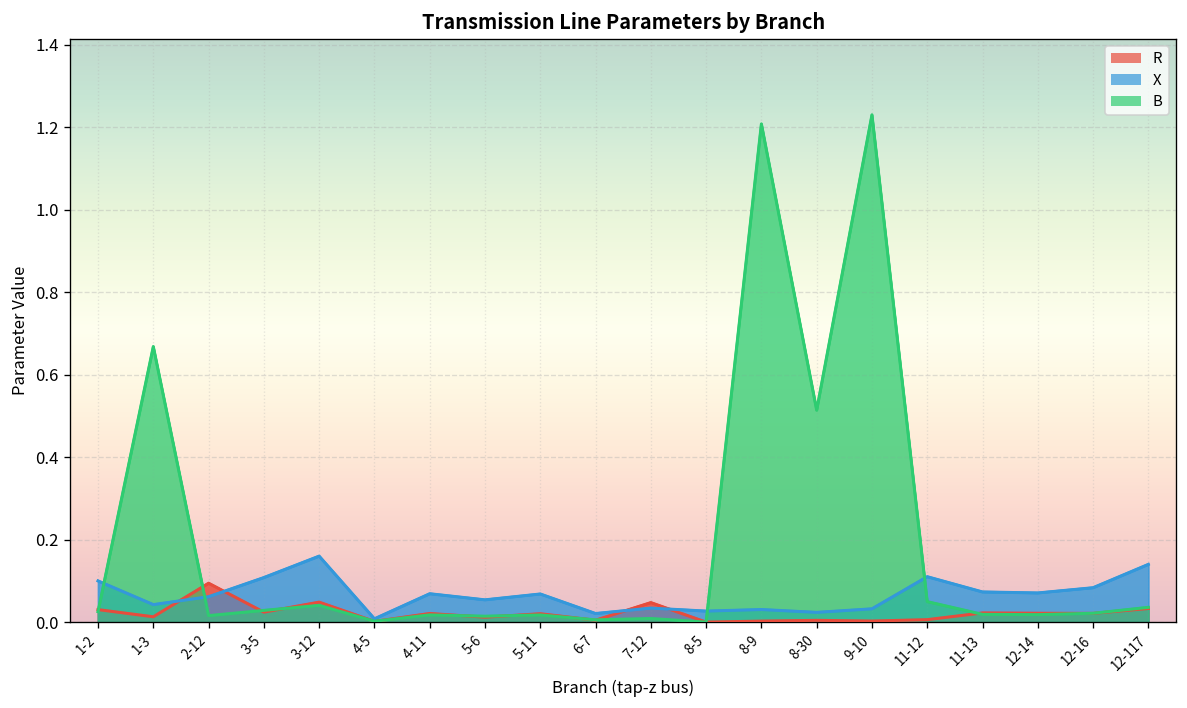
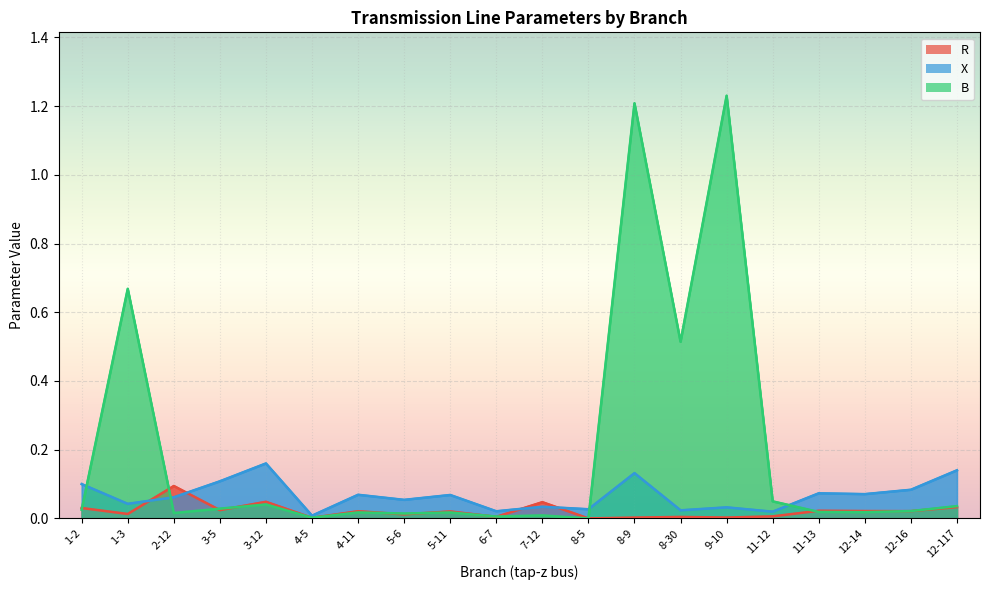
  {
    "R": {
      "1-3": 0.01,
      "2-12": 0.09,
      "3-12": 0.05,
      "7-12": 0.05,
      "8-9": 0.00,
      "8-30": 0.00,
      "9-10": 0.00,
      "11-12": 0.01
    },
    "X": {
      "1-2": 0.10,
      "1-3": 0.04,
      "2-12": 0.06,
      "3-5": 0.11,
      "3-12": 0.16,
      "4-11": 0.07,
      "5-6": 0.05,
      "5-11": 0.07,
      "6-7": 0.02,
      "7-12": 0.03,
      "8-5": 0.03,
-     "8-9": 0.03,
+     "8-9": 0.13,
      "8-30": 0.02,
      "9-10": 0.03,
-     "11-12": 0.11,
+     "11-12": 0.02,
      "11-13": 0.07,
      "12-14": 0.07,
      "12-16": 0.08,
      "12-117": 0.14
    },
    "B": {
      "1-3": 0.67,
      "2-12": 0.02,
      "3-12": 0.04,
      "7-12": 0.01,
      "8-9": 1.21,
      "8-30": 0.51,
      "9-10": 1.23,
      "11-12": 0.05
    }
  }
